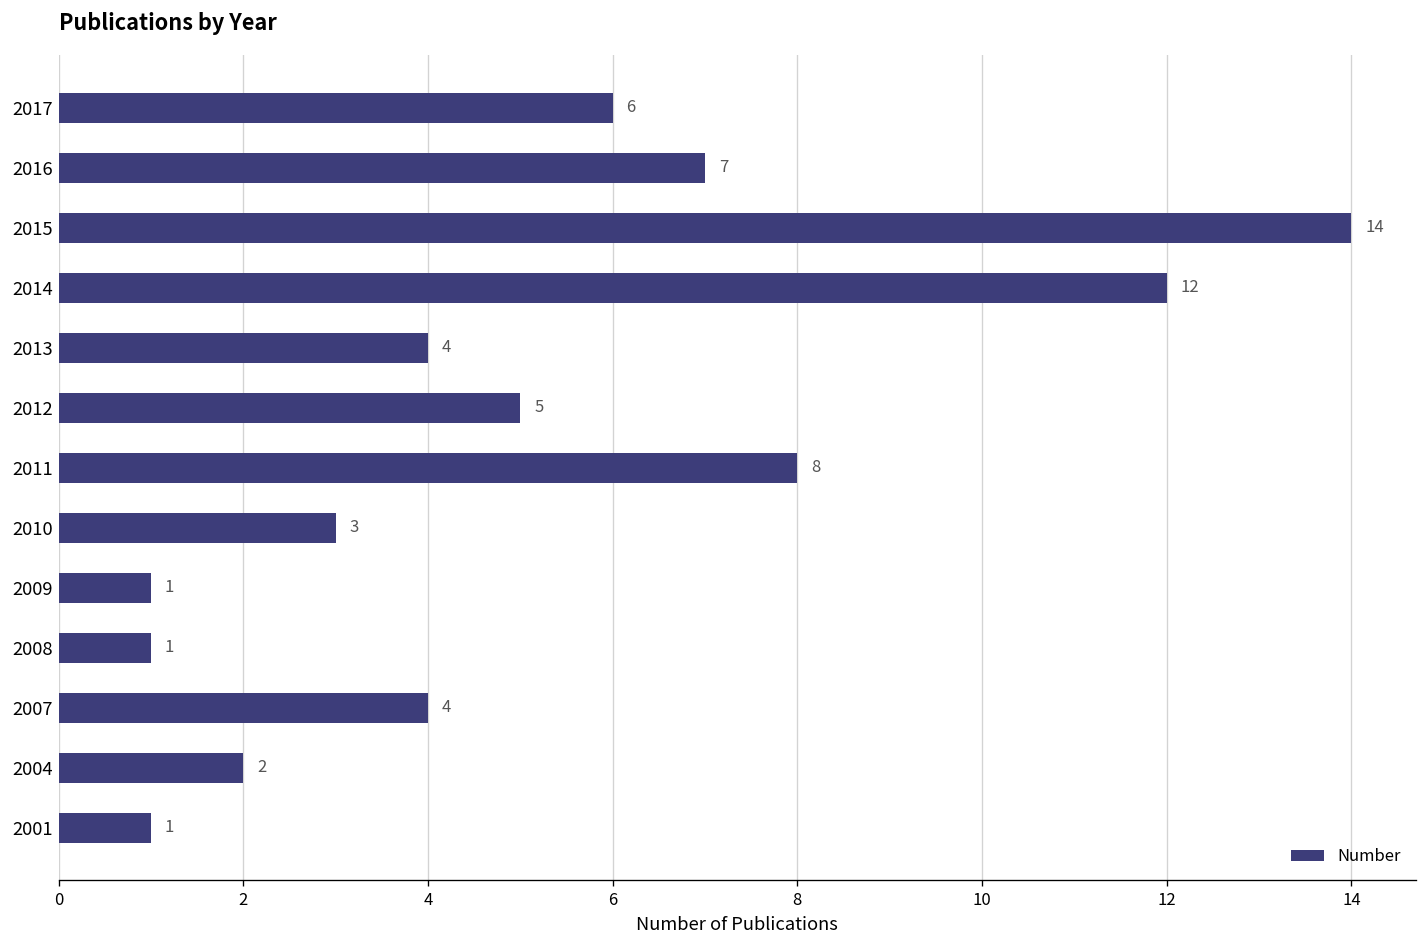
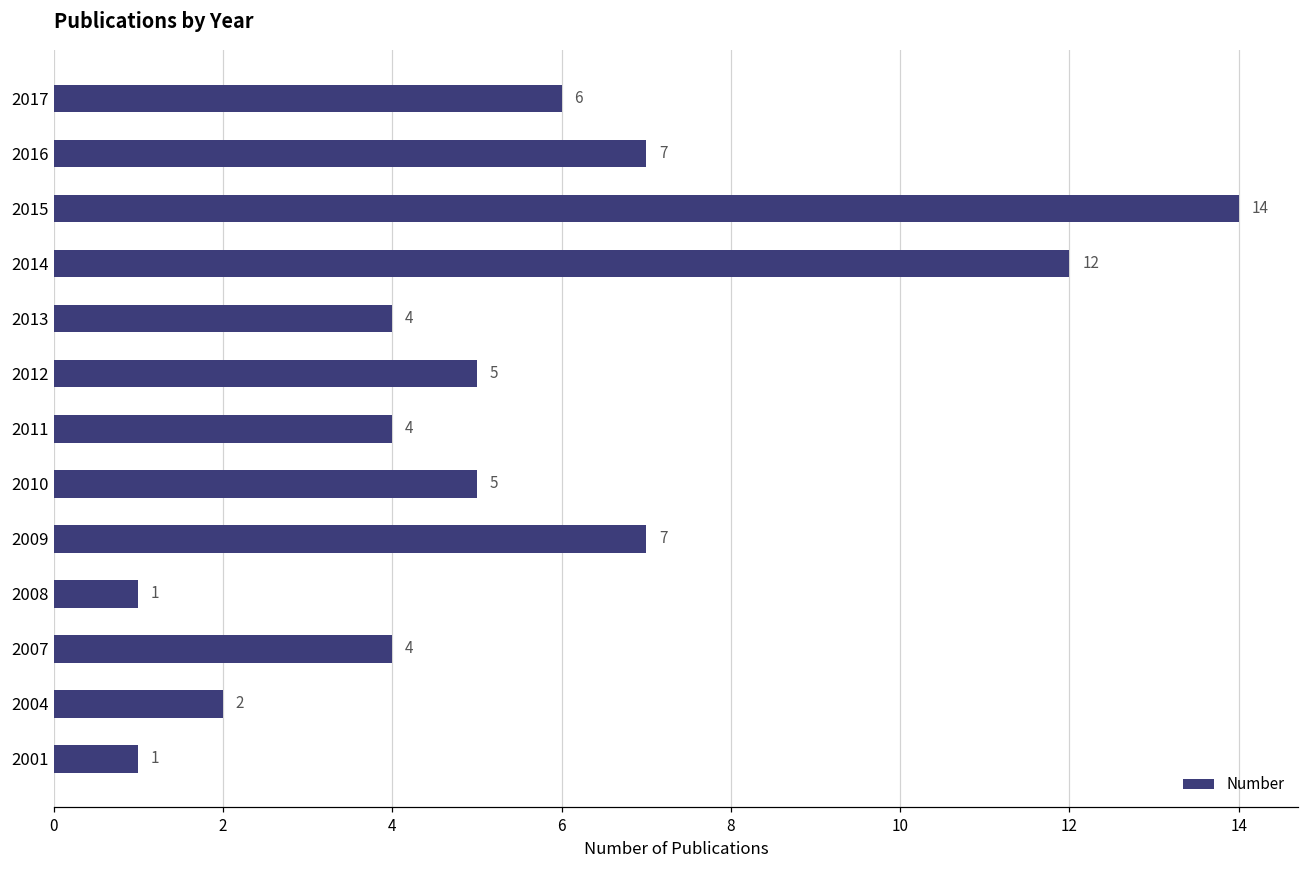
  {
    "2017": 6,
    "2016": 7,
    "2015": 14,
    "2014": 12,
    "2013": 4,
    "2012": 5,
-   "2011": 8,
-   "2010": 3,
-   "2009": 1,
+   "2011": 4,
+   "2010": 5,
+   "2009": 7,
    "2008": 1,
    "2007": 4,
    "2004": 2,
    "2001": 1
  }
